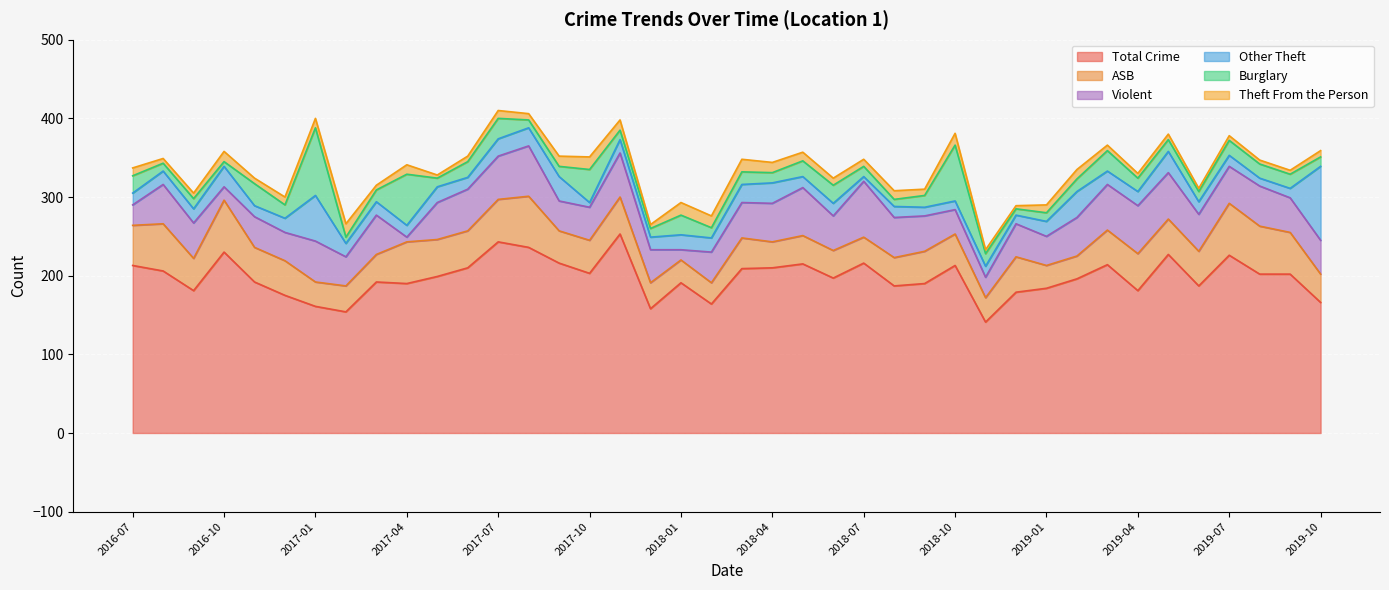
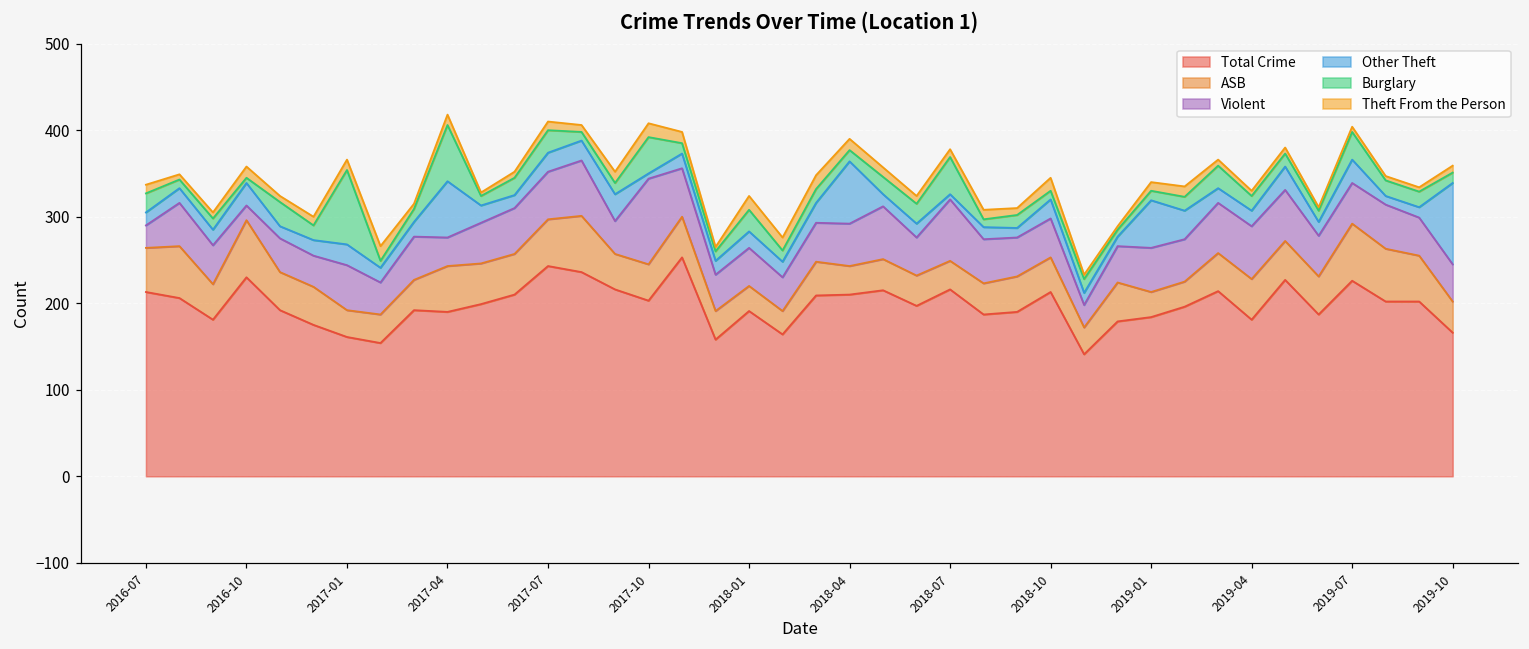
  {
    "Violent": {
      "2016-07": 30,
      "2016-10": 20,
      "2017-01": 50,
-     "2017-04": 10,
+     "2017-04": 30,
      "2017-07": 60,
-     "2017-10": 40,
-     "2018-01": 10,
+     "2017-10": 100,
+     "2018-01": 40,
      "2018-04": 50,
      "2018-07": 70,
-     "2018-10": 30,
-     "2019-01": 40,
+     "2018-10": 50,
+     "2019-01": 50,
      "2019-04": 60,
      "2019-07": 50,
      "2019-10": 40
    },
    "Other Theft": {
      "2016-07": 20,
      "2016-10": 30,
-     "2017-01": 60,
-     "2017-04": 20,
+     "2017-01": 20,
+     "2017-04": 70,
      "2017-07": 20,
      "2017-10": 10,
      "2018-01": 20,
-     "2018-04": 30,
+     "2018-04": 70,
      "2018-07": 10,
-     "2018-10": 10,
-     "2019-01": 20,
+     "2018-10": 20,
+     "2019-01": 60,
      "2019-04": 20,
-     "2019-07": 10,
+     "2019-07": 30,
      "2019-10": 90
    },
    "Burglary": {
      "2016-07": 20,
      "2016-10": 10,
      "2017-01": 90,
      "2017-04": 70,
      "2017-07": 30,
      "2017-10": 40,
      "2018-01": 30,
      "2018-04": 10,
-     "2018-07": 10,
-     "2018-10": 70,
+     "2018-07": 40,
+     "2018-10": 10,
      "2019-01": 10,
      "2019-04": 20,
-     "2019-07": 20,
+     "2019-07": 30,
      "2019-10": 10
    }
  }
